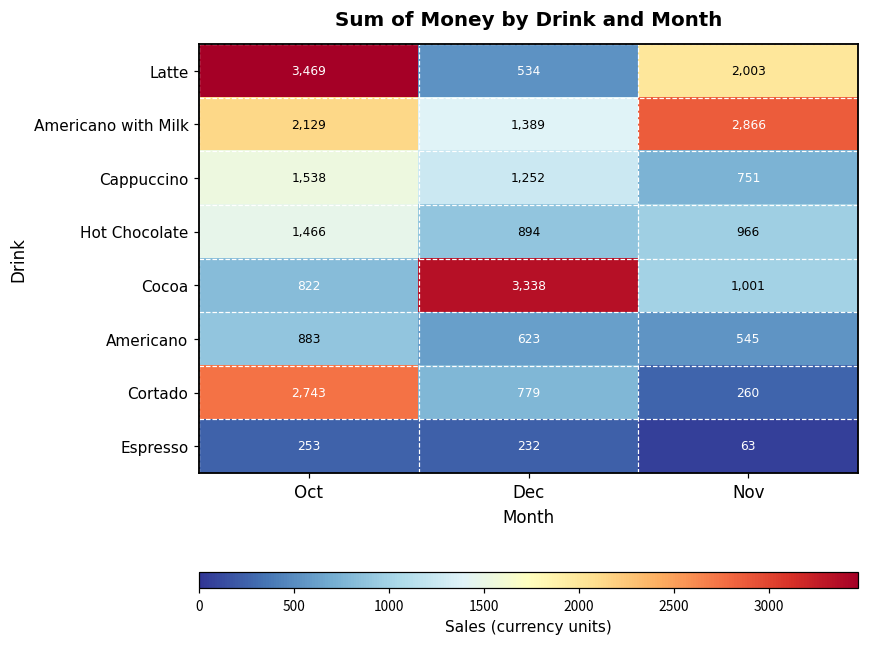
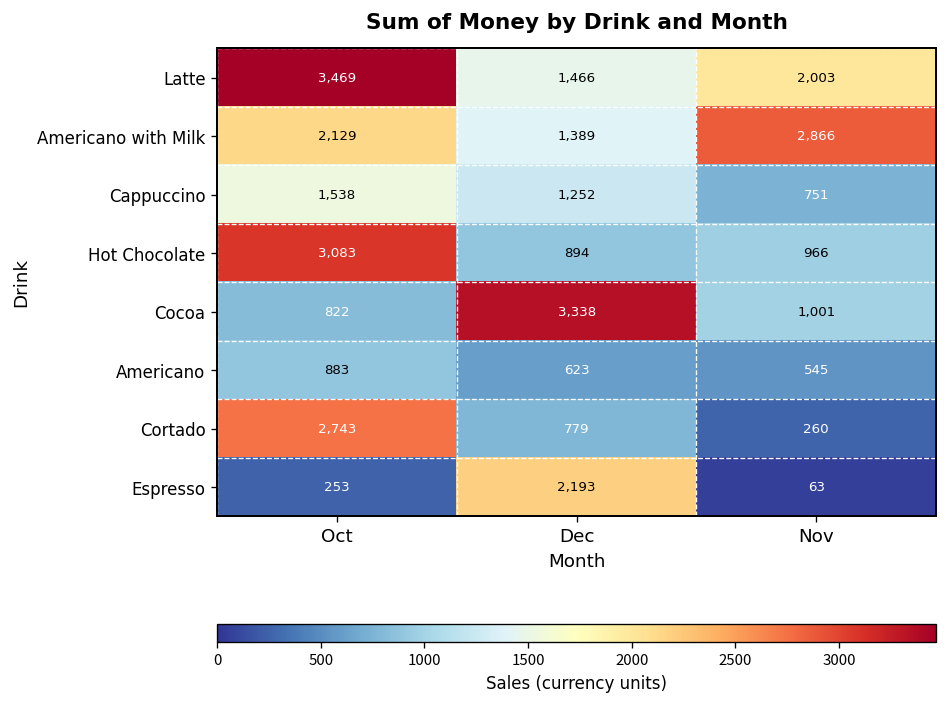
  {
    "Latte": {
      "Oct": "3,469",
-     "Dec": "534",
+     "Dec": "1,466",
      "Nov": "2,003"
    },
    "Americano with Milk": {
      "Oct": "2,129",
      "Dec": "1,389",
      "Nov": "2,866"
    },
    "Cappuccino": {
      "Oct": "1,538",
      "Dec": "1,252",
      "Nov": "751"
    },
    "Hot Chocolate": {
-     "Oct": "1,466",
+     "Oct": "3,083",
      "Dec": "894",
      "Nov": "966"
    },
    "Cocoa": {
      "Oct": "822",
      "Dec": "3,338",
      "Nov": "1,001"
    },
    "Americano": {
      "Oct": "883",
      "Dec": "623",
      "Nov": "545"
    },
    "Cortado": {
      "Oct": "2,743",
      "Dec": "779",
      "Nov": "260"
    },
    "Espresso": {
      "Oct": "253",
-     "Dec": "232",
+     "Dec": "2,193",
      "Nov": "63"
    }
  }
